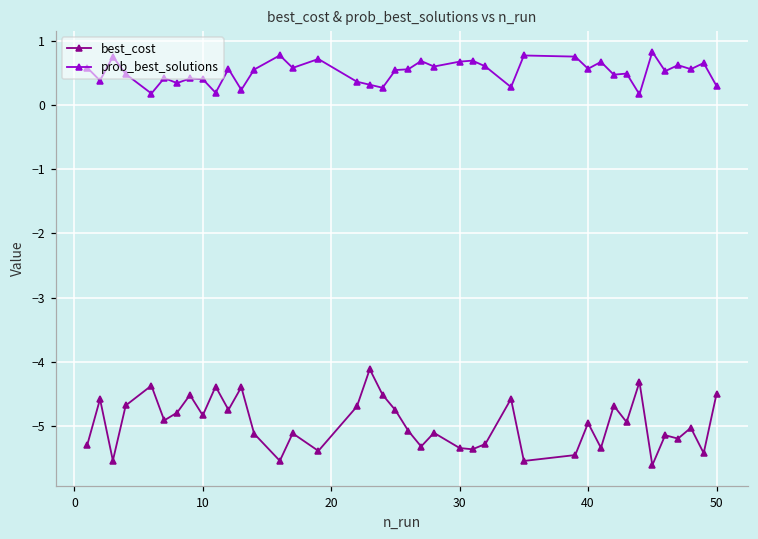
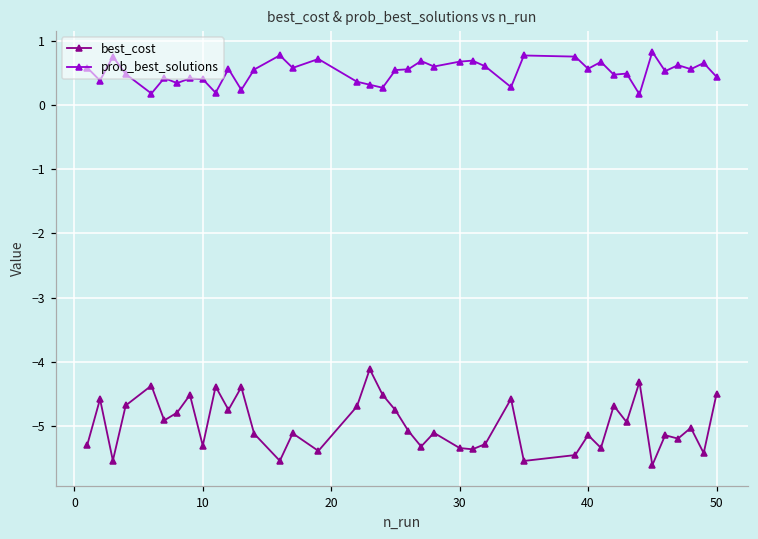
  {
    "best_cost": {
-     "10": -4.8,
+     "10": -5.3,
      "30": -5.3,
-     "40": -5.0,
+     "40": -5.1,
      "50": -4.5
    },
    "prob_best_solutions": {
      "10": 0.4,
      "30": 0.7,
      "40": 0.6,
-     "50": 0.3
+     "50": 0.4
    }
  }
